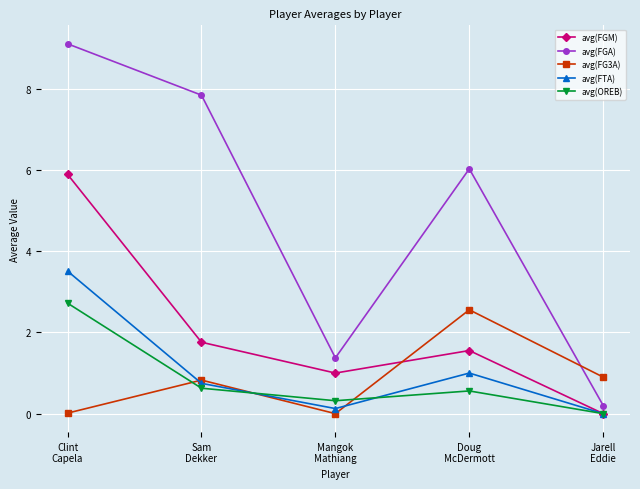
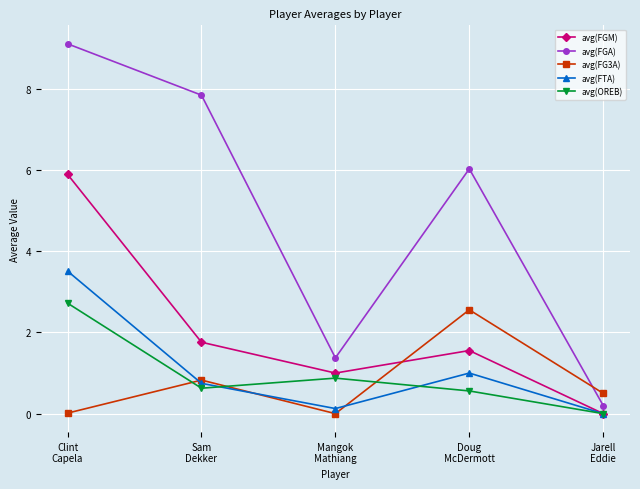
  {
    "avg(FGM)": {
      "Clint Capela": 5.9,
      "Sam Dekker": 1.8,
      "Mangok Mathiang": 1.0,
      "Doug McDermott": 1.6
    },
    "avg(FGA)": {
      "Clint Capela": 9.1,
      "Sam Dekker": 7.9,
      "Mangok Mathiang": 1.4,
      "Doug McDermott": 6.0,
      "Jarell Eddie": 0.2
    },
    "avg(FG3A)": {
      "Clint Capela": 0.0,
      "Sam Dekker": 0.8,
      "Mangok Mathiang": 0.0,
      "Doug McDermott": 2.6,
-     "Jarell Eddie": 0.9
+     "Jarell Eddie": 0.5
    },
    "avg(FTA)": {
      "Clint Capela": 3.5,
      "Sam Dekker": 0.7,
      "Mangok Mathiang": 0.1,
      "Doug McDermott": 1.0
    },
    "avg(OREB)": {
      "Clint Capela": 2.7,
      "Sam Dekker": 0.6,
-     "Mangok Mathiang": 0.3,
+     "Mangok Mathiang": 0.9,
      "Doug McDermott": 0.6
    }
  }
